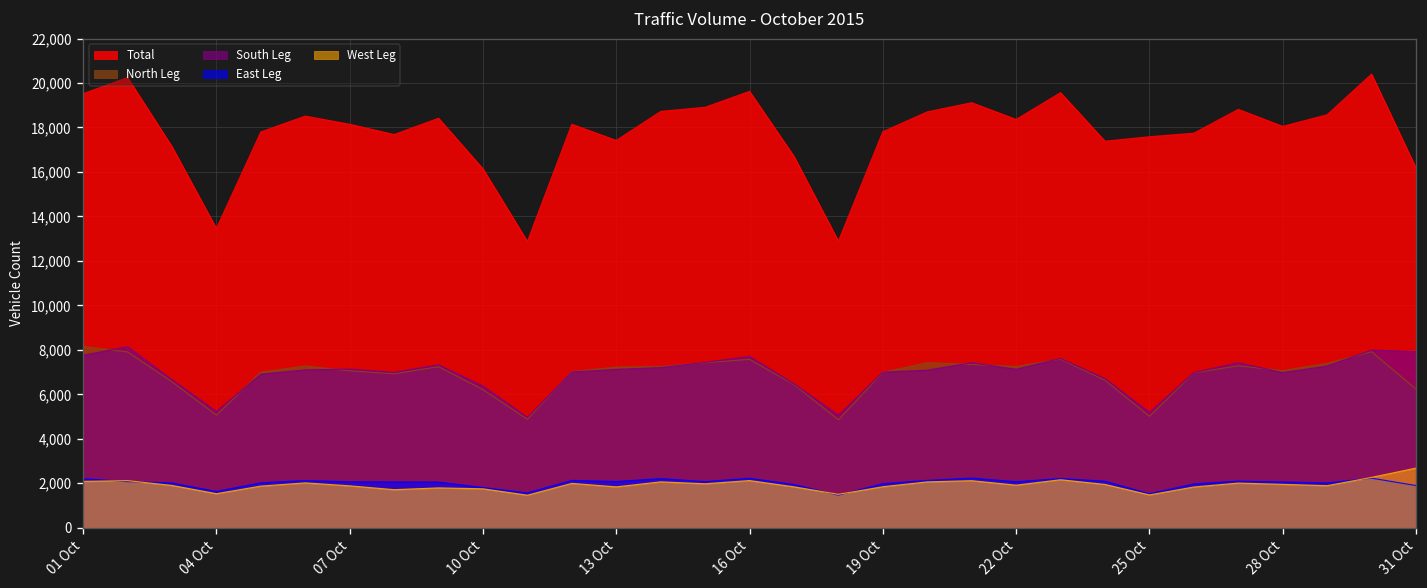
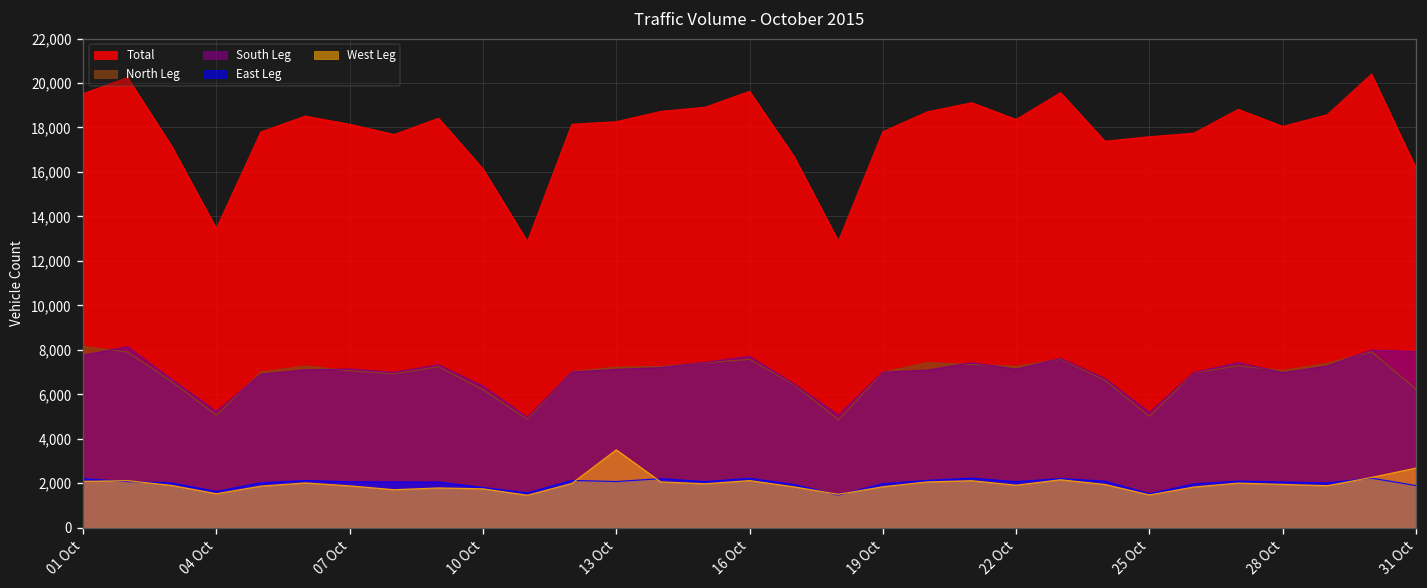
  {
    "Total": {
      "01 Oct": "19,500",
      "04 Oct": "13,500",
      "07 Oct": "18,100",
      "10 Oct": "16,100",
-     "13 Oct": "17,400",
+     "13 Oct": "18,300",
      "16 Oct": "19,600",
      "19 Oct": "17,800",
      "22 Oct": "18,400",
      "25 Oct": "17,600",
      "28 Oct": "18,000",
      "31 Oct": "16,200"
    },
    "North Leg": {
      "01 Oct": "8,200",
      "04 Oct": "5,100",
      "10 Oct": "6,200",
      "25 Oct": "5,000",
      "31 Oct": "6,200"
    },
    "South Leg": {
      "01 Oct": "7,800",
      "04 Oct": "5,200",
      "10 Oct": "6,400",
      "25 Oct": "5,200",
      "31 Oct": "7,900"
    },
    "East Leg": {
      "07 Oct": "2,100",
      "13 Oct": "2,100",
      "22 Oct": "2,100",
      "31 Oct": "1,900"
    },
    "West Leg": {
      "07 Oct": "1,900",
-     "13 Oct": "1,800",
+     "13 Oct": "3,500",
      "22 Oct": "1,900",
      "31 Oct": "2,700"
    }
  }
